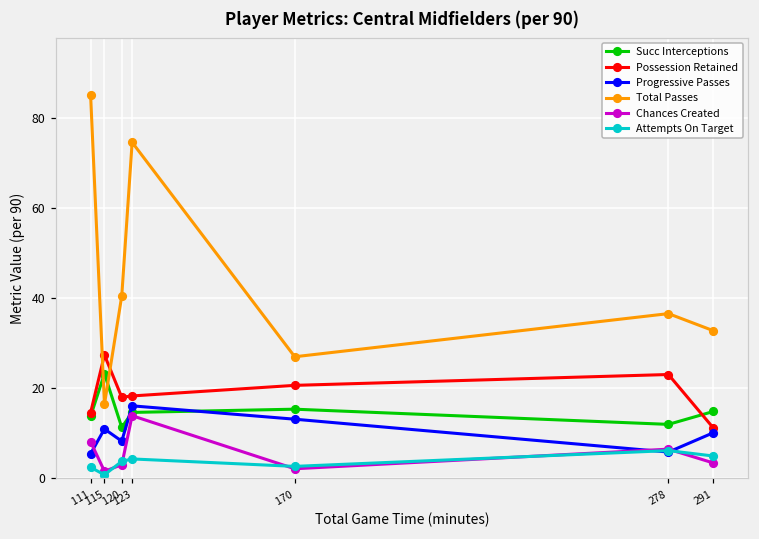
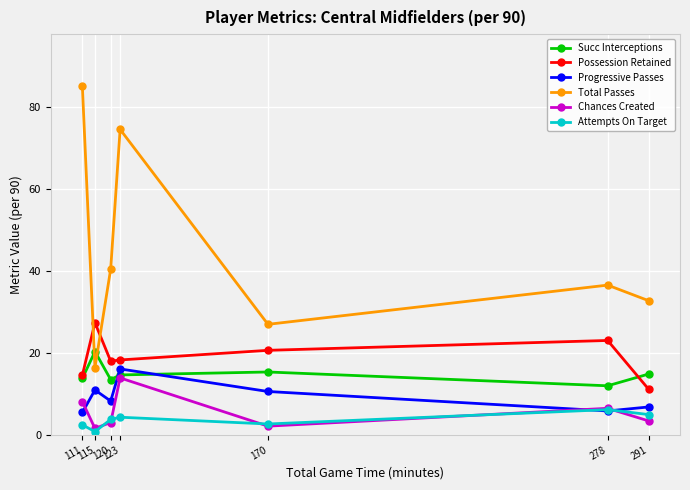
  {
    "Succ Interceptions": {
      "111": 14,
-     "115": 23,
-     "120": 11,
+     "115": 20,
+     "120": 14,
      "123": 15,
      "170": 15,
      "278": 12,
      "291": 15
    },
    "Possession Retained": {
      "111": 15,
      "115": 27,
      "120": 18,
      "123": 18,
      "170": 21,
      "278": 23,
      "291": 11
    },
    "Progressive Passes": {
      "111": 5,
      "115": 11,
      "120": 8,
      "123": 16,
-     "170": 13,
-     "291": 10
+     "170": 11,
+     "291": 7
    },
    "Total Passes": {
      "111": 85,
      "115": 16,
      "120": 41,
      "123": 75,
      "170": 27,
      "278": 37,
      "291": 33
    },
    "Chances Created": {
      "111": 8,
      "115": 2,
      "120": 3,
      "123": 14,
      "291": 3
    },
    "Attempts On Target": {
      "111": 2,
      "115": 1,
      "120": 4,
      "123": 4,
      "291": 5
    }
  }
